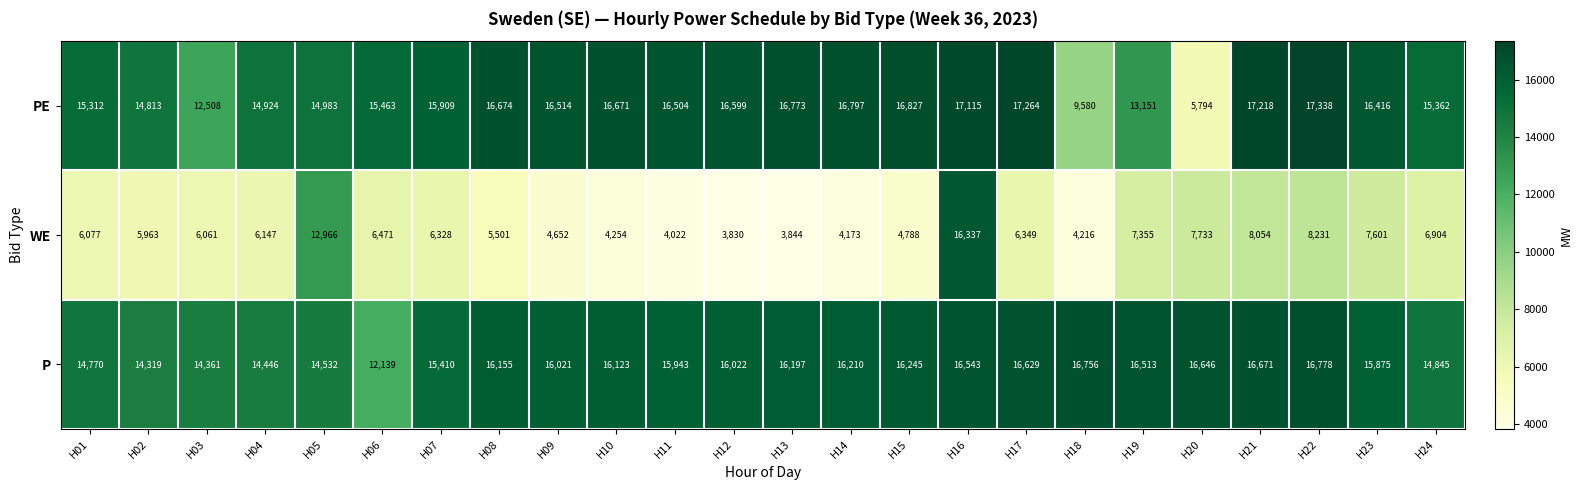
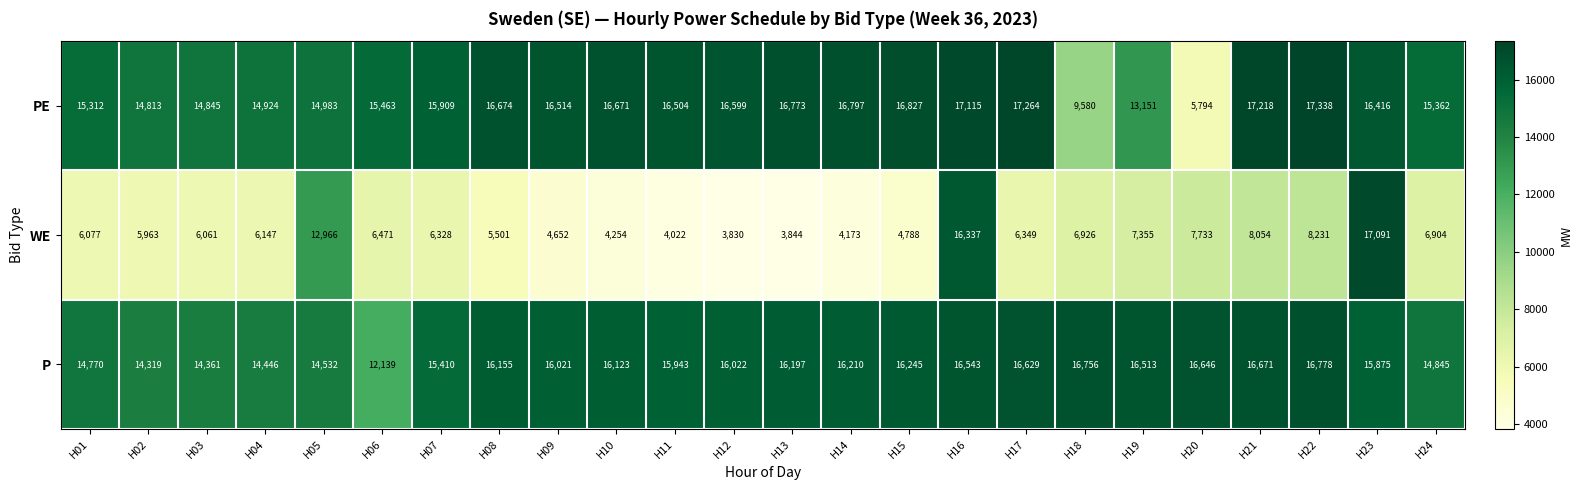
  {
    "PE": {
      "H01": "15,312",
      "H02": "14,813",
-     "H03": "12,508",
+     "H03": "14,845",
      "H04": "14,924",
      "H05": "14,983",
      "H06": "15,463",
      "H07": "15,909",
      "H08": "16,674",
      "H09": "16,514",
      "H10": "16,671",
      "H11": "16,504",
      "H12": "16,599",
      "H13": "16,773",
      "H14": "16,797",
      "H15": "16,827",
      "H16": "17,115",
      "H17": "17,264",
      "H18": "9,580",
      "H19": "13,151",
      "H20": "5,794",
      "H21": "17,218",
      "H22": "17,338",
      "H23": "16,416",
      "H24": "15,362"
    },
    "WE": {
      "H01": "6,077",
      "H02": "5,963",
      "H03": "6,061",
      "H04": "6,147",
      "H05": "12,966",
      "H06": "6,471",
      "H07": "6,328",
      "H08": "5,501",
      "H09": "4,652",
      "H10": "4,254",
      "H11": "4,022",
      "H12": "3,830",
      "H13": "3,844",
      "H14": "4,173",
      "H15": "4,788",
      "H16": "16,337",
      "H17": "6,349",
-     "H18": "4,216",
+     "H18": "6,926",
      "H19": "7,355",
      "H20": "7,733",
      "H21": "8,054",
      "H22": "8,231",
-     "H23": "7,601",
+     "H23": "17,091",
      "H24": "6,904"
    },
    "P": {
      "H01": "14,770",
      "H02": "14,319",
      "H03": "14,361",
      "H04": "14,446",
      "H05": "14,532",
      "H06": "12,139",
      "H07": "15,410",
      "H08": "16,155",
      "H09": "16,021",
      "H10": "16,123",
      "H11": "15,943",
      "H12": "16,022",
      "H13": "16,197",
      "H14": "16,210",
      "H15": "16,245",
      "H16": "16,543",
      "H17": "16,629",
      "H18": "16,756",
      "H19": "16,513",
      "H20": "16,646",
      "H21": "16,671",
      "H22": "16,778",
      "H23": "15,875",
      "H24": "14,845"
    }
  }
